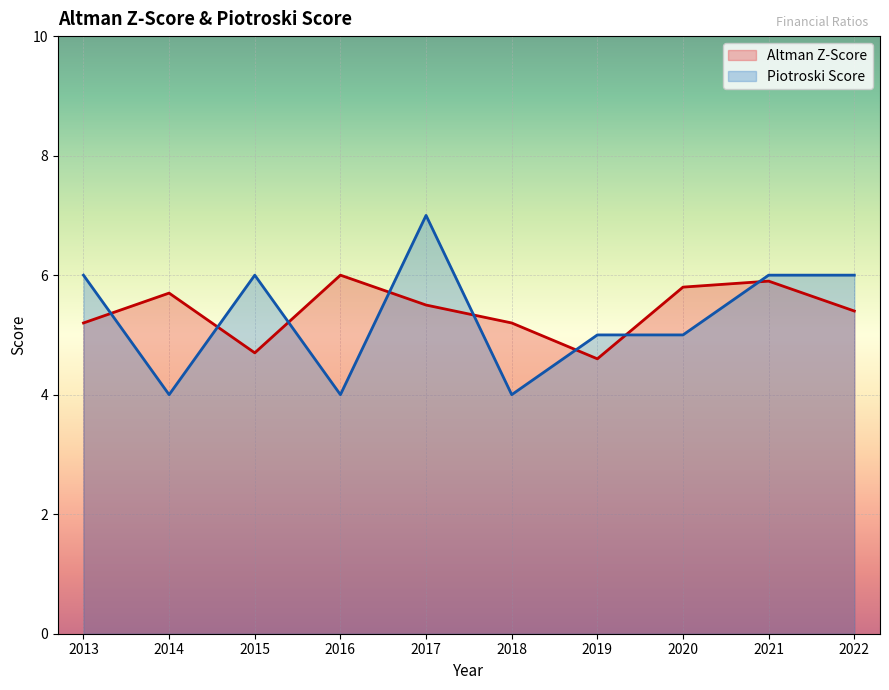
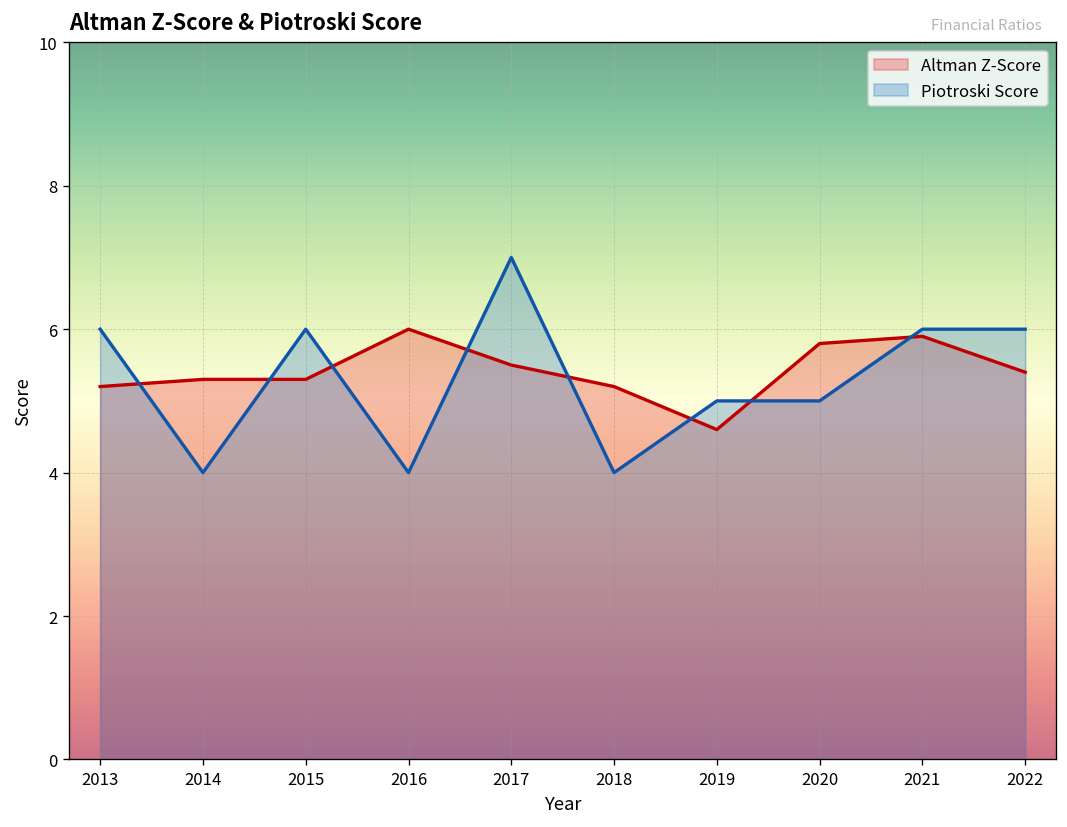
  {
    "Altman Z-Score": {
      "2013": 5.2,
-     "2014": 5.7,
-     "2015": 4.7,
+     "2014": 5.3,
+     "2015": 5.3,
      "2016": 6.0,
      "2017": 5.5,
      "2018": 5.2,
      "2019": 4.6,
      "2020": 5.8,
      "2021": 5.9,
      "2022": 5.4
    },
    "Piotroski Score": {
      "2013": 6.0,
      "2014": 4.0,
      "2015": 6.0,
      "2016": 4.0,
      "2017": 7.0,
      "2018": 4.0,
      "2019": 5.0,
      "2020": 5.0,
      "2021": 6.0,
      "2022": 6.0
    }
  }
